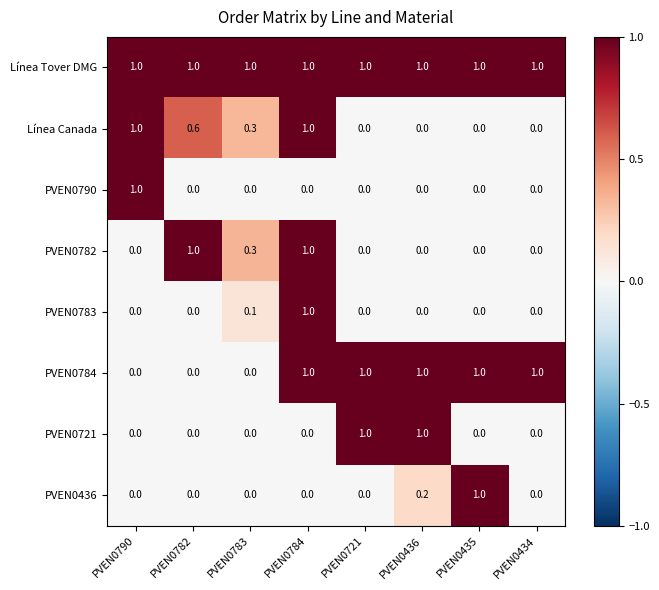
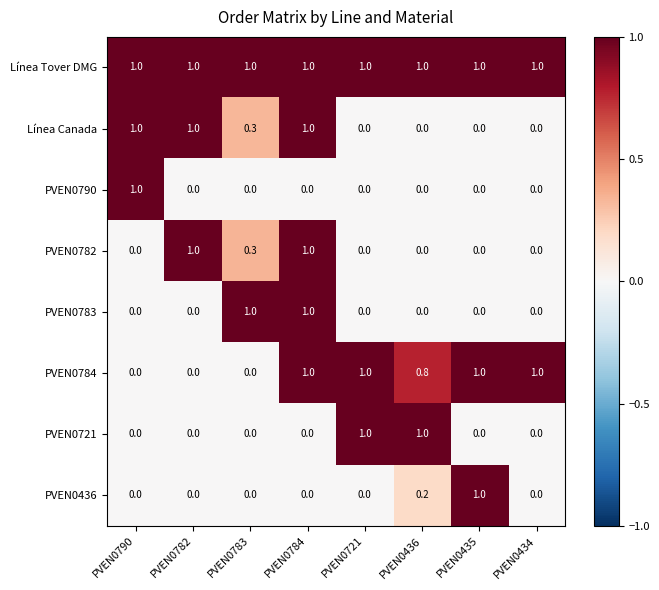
  {
    "Línea Tover DMG": {
      "PVEN0790": 1.0,
      "PVEN0782": 1.0,
      "PVEN0783": 1.0,
      "PVEN0784": 1.0,
      "PVEN0721": 1.0,
      "PVEN0436": 1.0,
      "PVEN0435": 1.0,
      "PVEN0434": 1.0
    },
    "Línea Canada": {
      "PVEN0790": 1.0,
-     "PVEN0782": 0.6,
+     "PVEN0782": 1.0,
      "PVEN0783": 0.3,
      "PVEN0784": 1.0,
      "PVEN0721": 0.0,
      "PVEN0436": 0.0,
      "PVEN0435": 0.0,
      "PVEN0434": 0.0
    },
    "PVEN0790": {
      "PVEN0790": 1.0,
      "PVEN0782": 0.0,
      "PVEN0783": 0.0,
      "PVEN0784": 0.0,
      "PVEN0721": 0.0,
      "PVEN0436": 0.0,
      "PVEN0435": 0.0,
      "PVEN0434": 0.0
    },
    "PVEN0782": {
      "PVEN0790": 0.0,
      "PVEN0782": 1.0,
      "PVEN0783": 0.3,
      "PVEN0784": 1.0,
      "PVEN0721": 0.0,
      "PVEN0436": 0.0,
      "PVEN0435": 0.0,
      "PVEN0434": 0.0
    },
    "PVEN0783": {
      "PVEN0790": 0.0,
      "PVEN0782": 0.0,
-     "PVEN0783": 0.1,
+     "PVEN0783": 1.0,
      "PVEN0784": 1.0,
      "PVEN0721": 0.0,
      "PVEN0436": 0.0,
      "PVEN0435": 0.0,
      "PVEN0434": 0.0
    },
    "PVEN0784": {
      "PVEN0790": 0.0,
      "PVEN0782": 0.0,
      "PVEN0783": 0.0,
      "PVEN0784": 1.0,
      "PVEN0721": 1.0,
-     "PVEN0436": 1.0,
+     "PVEN0436": 0.8,
      "PVEN0435": 1.0,
      "PVEN0434": 1.0
    },
    "PVEN0721": {
      "PVEN0790": 0.0,
      "PVEN0782": 0.0,
      "PVEN0783": 0.0,
      "PVEN0784": 0.0,
      "PVEN0721": 1.0,
      "PVEN0436": 1.0,
      "PVEN0435": 0.0,
      "PVEN0434": 0.0
    },
    "PVEN0436": {
      "PVEN0790": 0.0,
      "PVEN0782": 0.0,
      "PVEN0783": 0.0,
      "PVEN0784": 0.0,
      "PVEN0721": 0.0,
      "PVEN0436": 0.2,
      "PVEN0435": 1.0,
      "PVEN0434": 0.0
    }
  }
